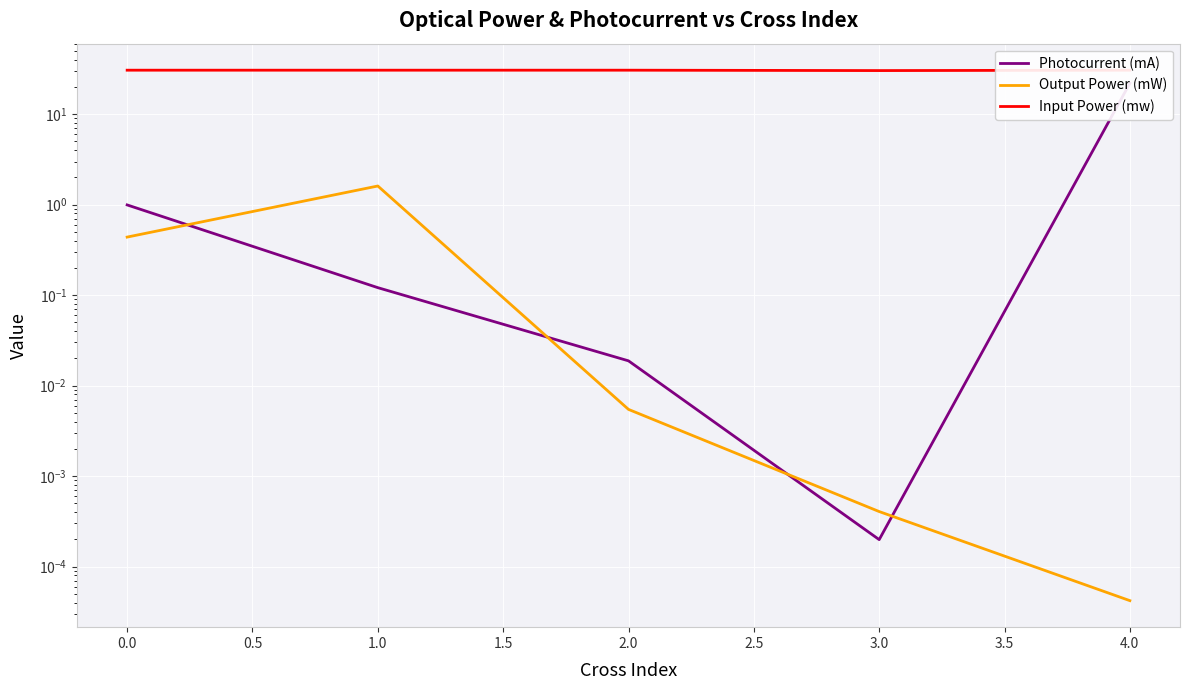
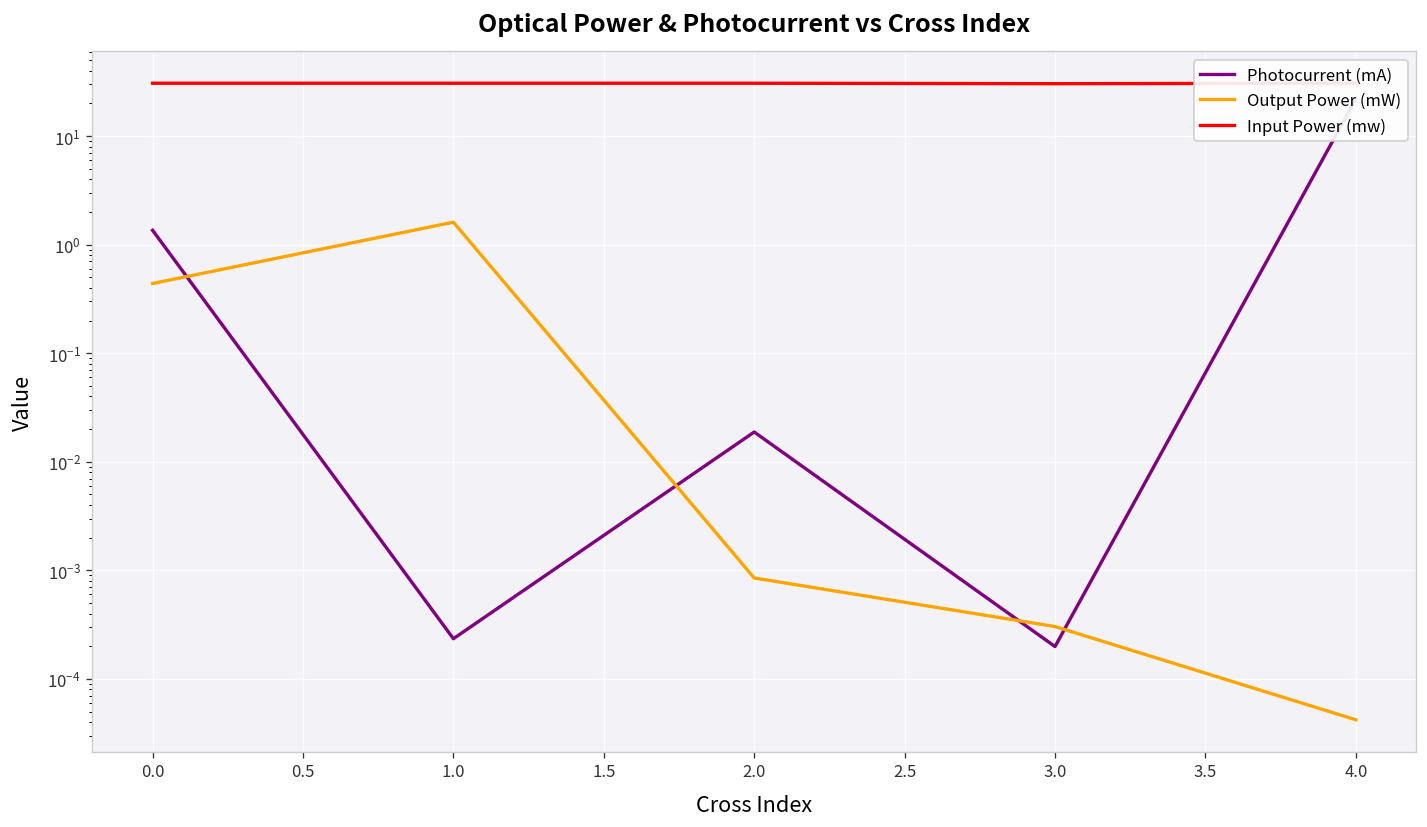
  {
    "Photocurrent (mA)": {
-     "0.0": 1.0,
-     "1.0": 0.12,
+     "0.0": 1.4,
+     "1.0": 0.00023,
      "2.0": 0.019,
      "3.0": 0.00020
    },
    "Output Power (mW)": {
      "0.0": 0.4,
      "1.0": 1.6,
-     "2.0": 0.005,
-     "3.0": 0.0004,
+     "2.0": 0.0009,
+     "3.0": 0.00030,
      "4.0": 0.00004
    },
    "Input Power (mw)": {
      "0.0": 31,
      "1.0": 31,
      "2.0": 31,
      "3.0": 30
    }
  }
